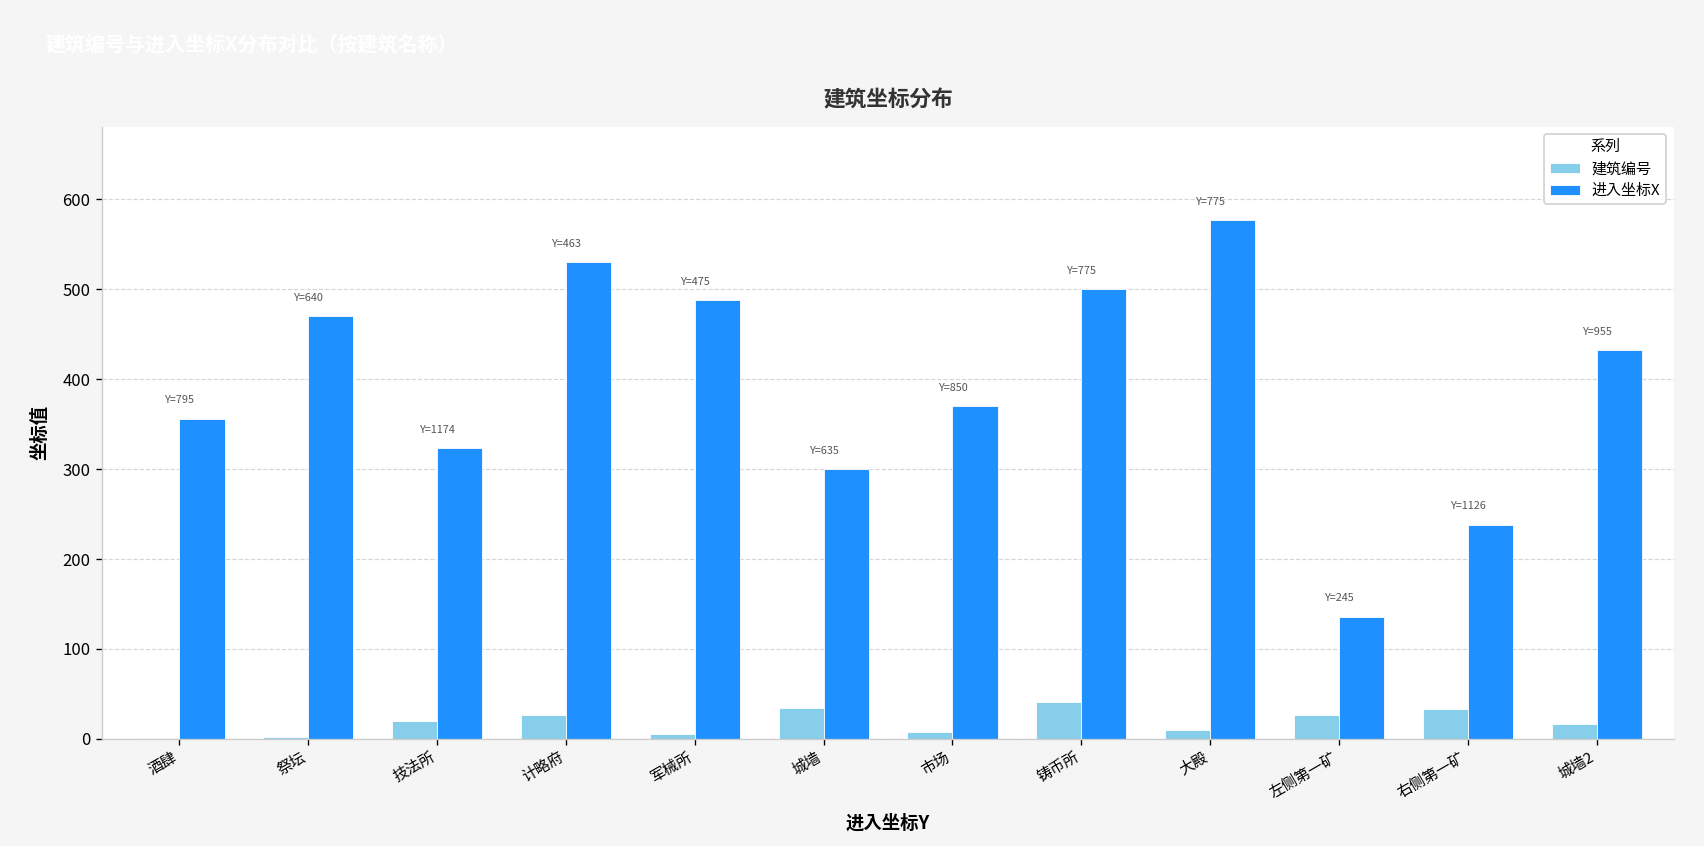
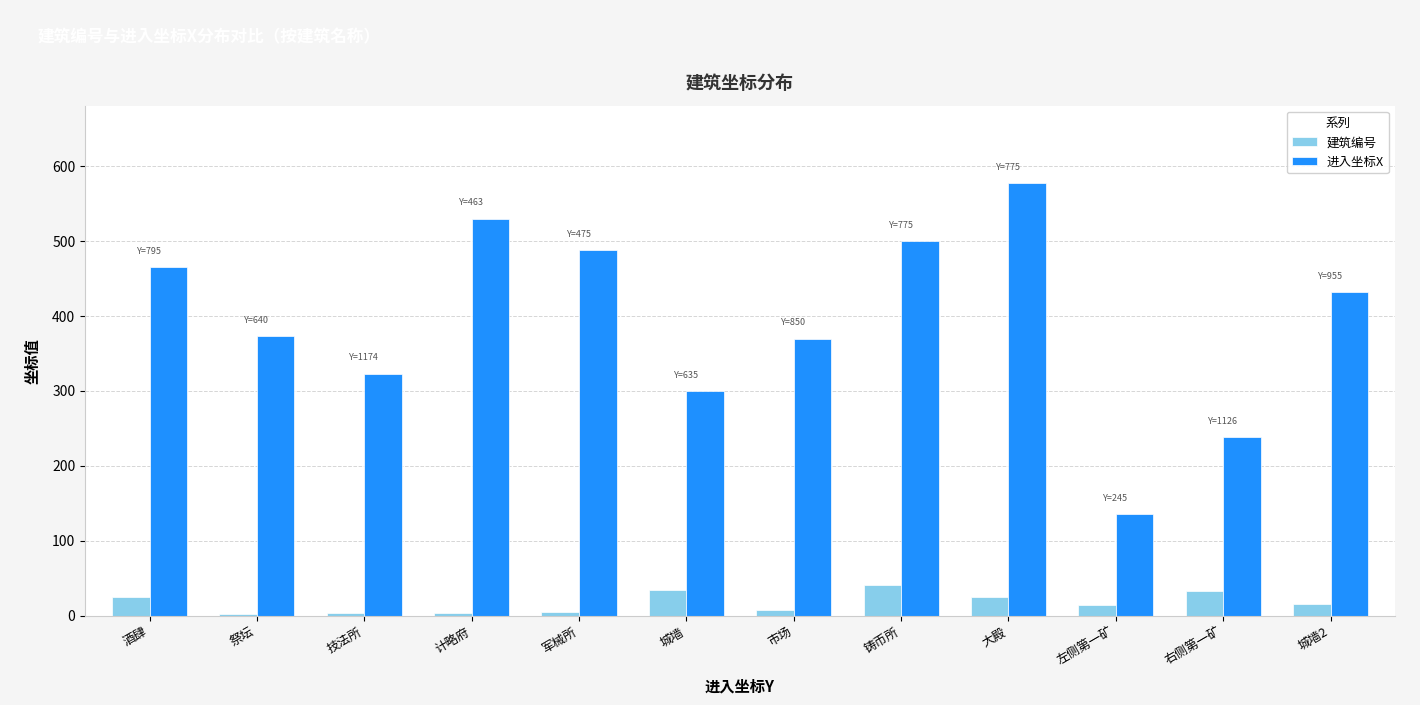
  {
    "建筑编号": {
-     "酒肆": 0,
-     "技法所": 20,
-     "计略府": 30,
+     "酒肆": 30,
+     "技法所": 0,
+     "计略府": 0,
      "军械所": 10,
      "城墙": 30,
      "市场": 10,
      "铸币所": 40,
-     "大殿": 10,
-     "左侧第一矿": 30,
+     "大殿": 30,
+     "左侧第一矿": 10,
      "右侧第一矿": 30,
      "城墙2": 20
    },
    "进入坐标X": {
-     "酒肆": 360,
-     "祭坛": 470
+     "酒肆": 470,
+     "祭坛": 370
    }
  }
